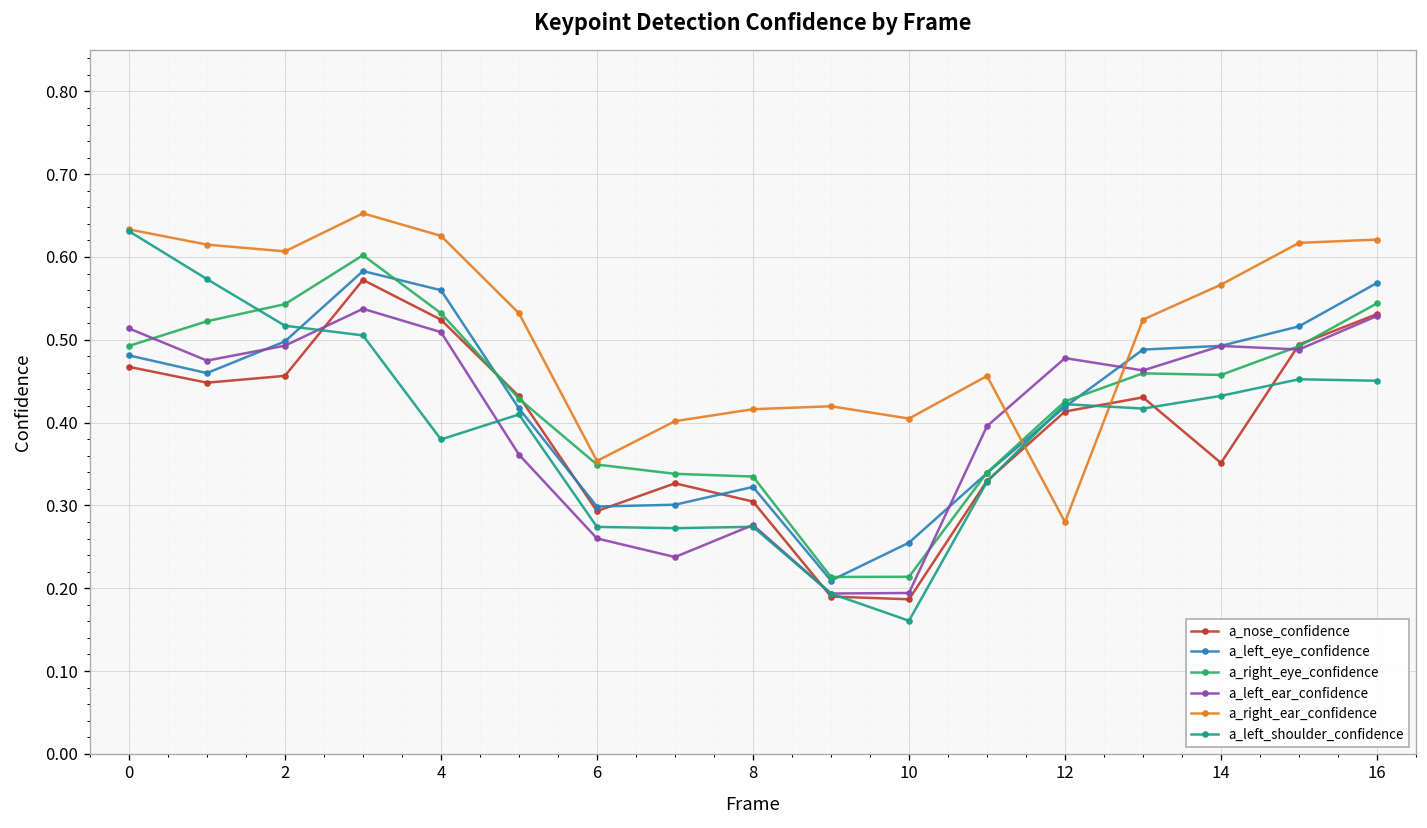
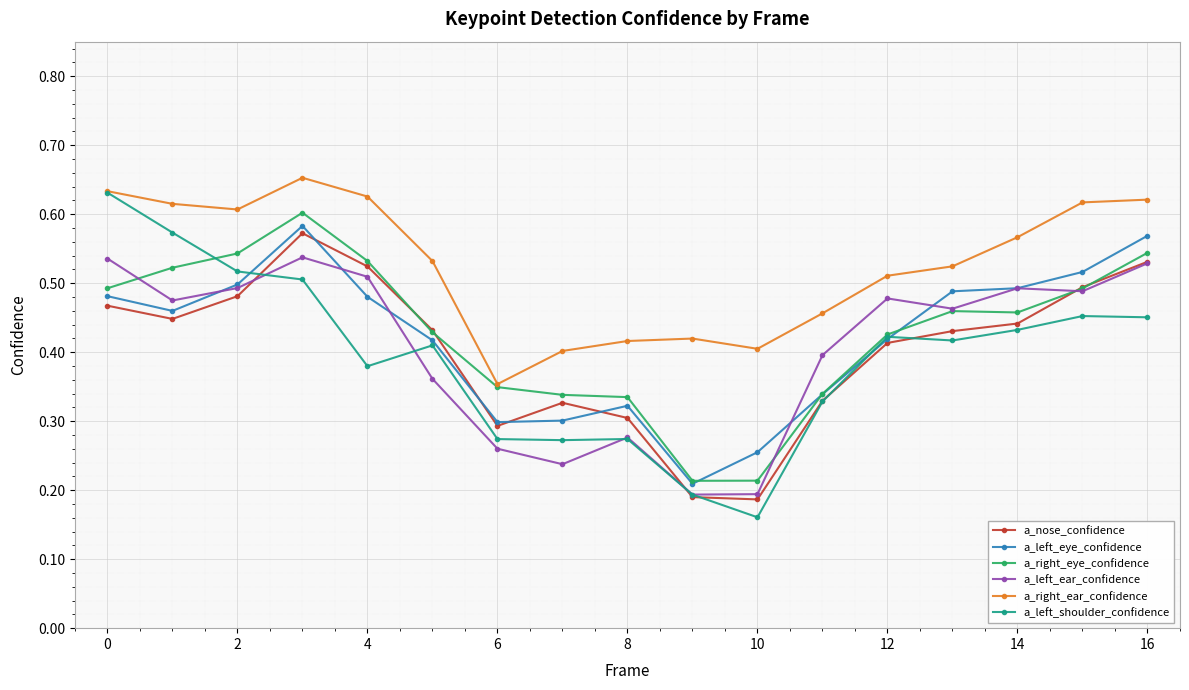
  {
    "a_nose_confidence": {
      "0": 0.47,
-     "2": 0.46,
+     "2": 0.48,
      "4": 0.52,
      "6": 0.29,
      "8": 0.30,
      "10": 0.19,
      "12": 0.41,
-     "14": 0.35
+     "14": 0.44
    },
    "a_left_eye_confidence": {
      "0": 0.48,
      "2": 0.50,
-     "4": 0.56,
+     "4": 0.48,
      "6": 0.30,
      "8": 0.32,
      "10": 0.26,
      "16": 0.57
    },
    "a_left_ear_confidence": {
-     "0": 0.51,
+     "0": 0.54,
      "2": 0.49,
      "4": 0.51,
      "6": 0.26,
      "10": 0.19,
      "12": 0.48
    },
    "a_right_ear_confidence": {
      "2": 0.61,
      "4": 0.63,
      "6": 0.35,
      "8": 0.42,
      "10": 0.40,
-     "12": 0.28,
+     "12": 0.51,
      "14": 0.57,
      "16": 0.62
    }
  }
